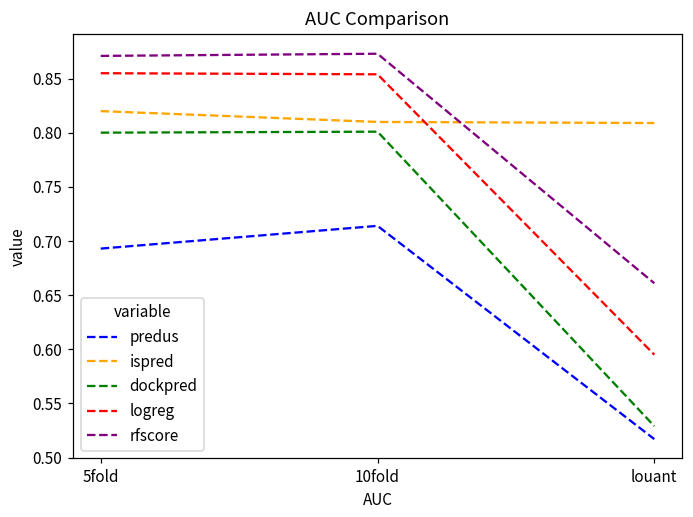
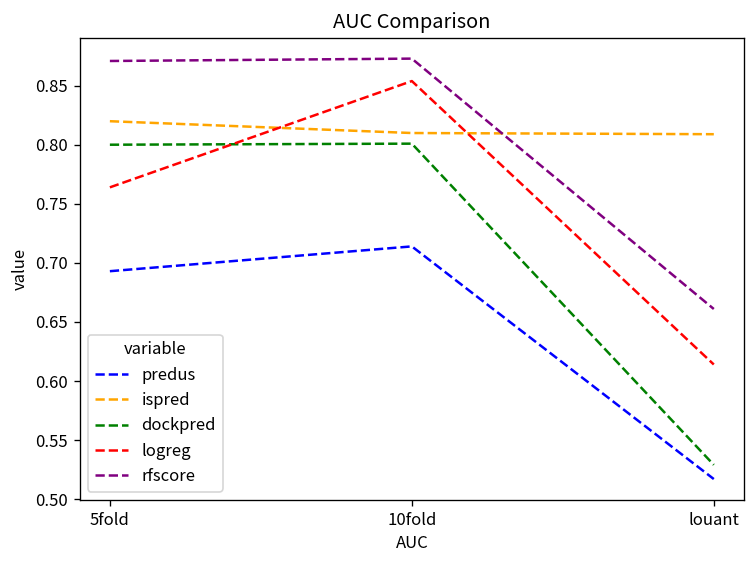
  {
    "predus": {
      "5fold": 0.69,
      "10fold": 0.71,
      "louant": 0.52
    },
    "ispred": {
      "5fold": 0.82,
      "10fold": 0.81,
      "louant": 0.81
    },
    "dockpred": {
      "5fold": 0.80,
      "10fold": 0.80,
      "louant": 0.53
    },
    "logreg": {
-     "5fold": 0.86,
+     "5fold": 0.76,
      "10fold": 0.85,
-     "louant": 0.60
+     "louant": 0.61
    },
    "rfscore": {
      "5fold": 0.87,
      "10fold": 0.87,
      "louant": 0.66
    }
  }
